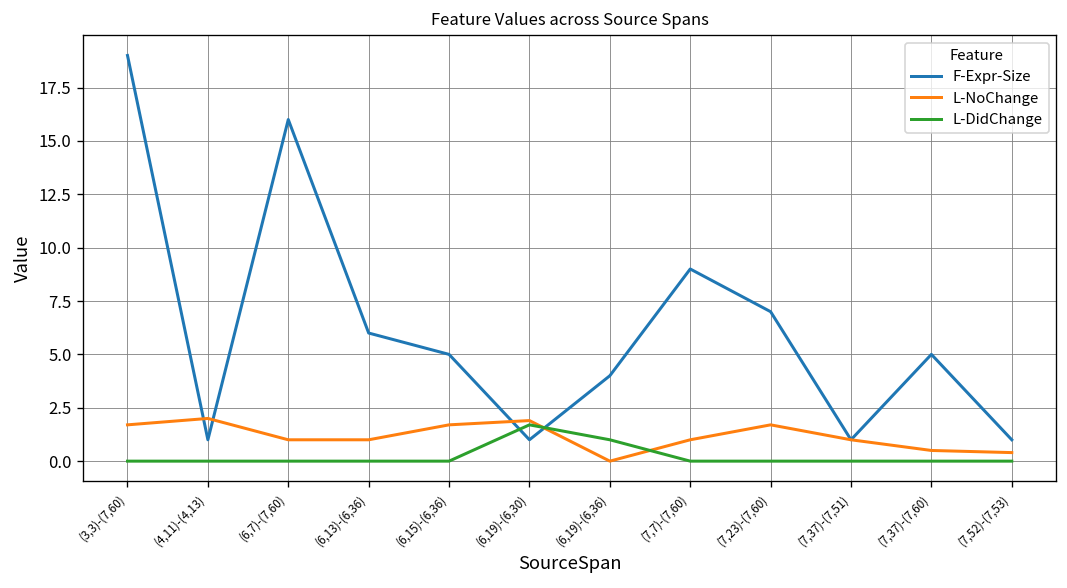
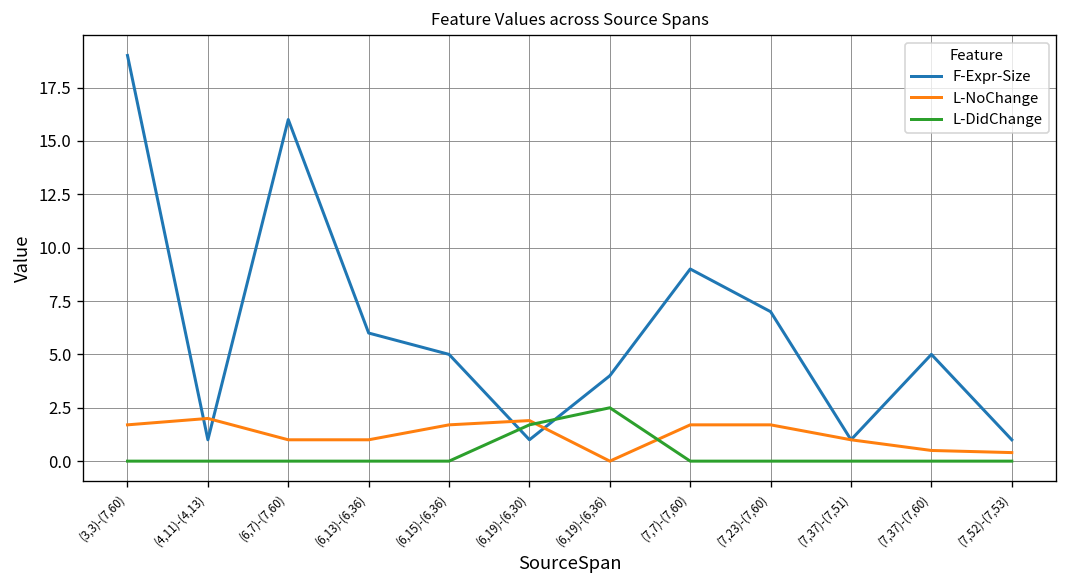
  {
    "F-Expr-Size": {
      "(3,3)-(7,60)": 19.0,
      "(4,11)-(4,13)": 1.0,
      "(6,7)-(7,60)": 16.0,
      "(6,13)-(6,36)": 6.0,
      "(6,15)-(6,36)": 5.0,
      "(6,19)-(6,30)": 1.0,
      "(6,19)-(6,36)": 4.0,
      "(7,7)-(7,60)": 9.0,
      "(7,23)-(7,60)": 7.0,
      "(7,37)-(7,60)": 5.0,
      "(7,52)-(7,53)": 1.0
    },
    "L-NoChange": {
      "(3,3)-(7,60)": 1.7,
      "(4,11)-(4,13)": 2.0,
      "(6,7)-(7,60)": 1.0,
      "(6,13)-(6,36)": 1.0,
      "(6,15)-(6,36)": 1.7,
      "(6,19)-(6,30)": 1.9,
      "(6,19)-(6,36)": 0.0,
-     "(7,7)-(7,60)": 1.0,
+     "(7,7)-(7,60)": 1.7,
      "(7,23)-(7,60)": 1.7,
      "(7,37)-(7,60)": 0.5,
      "(7,52)-(7,53)": 0.4
    },
    "L-DidChange": {
      "(3,3)-(7,60)": 0.0,
      "(4,11)-(4,13)": 0.0,
      "(6,7)-(7,60)": 0.0,
      "(6,13)-(6,36)": 0.0,
      "(6,15)-(6,36)": 0.0,
      "(6,19)-(6,30)": 1.7,
-     "(6,19)-(6,36)": 1.0,
+     "(6,19)-(6,36)": 2.5,
      "(7,7)-(7,60)": 0.0,
      "(7,23)-(7,60)": 0.0,
      "(7,37)-(7,51)": 0.0,
      "(7,37)-(7,60)": 0.0,
      "(7,52)-(7,53)": 0.0
    }
  }
